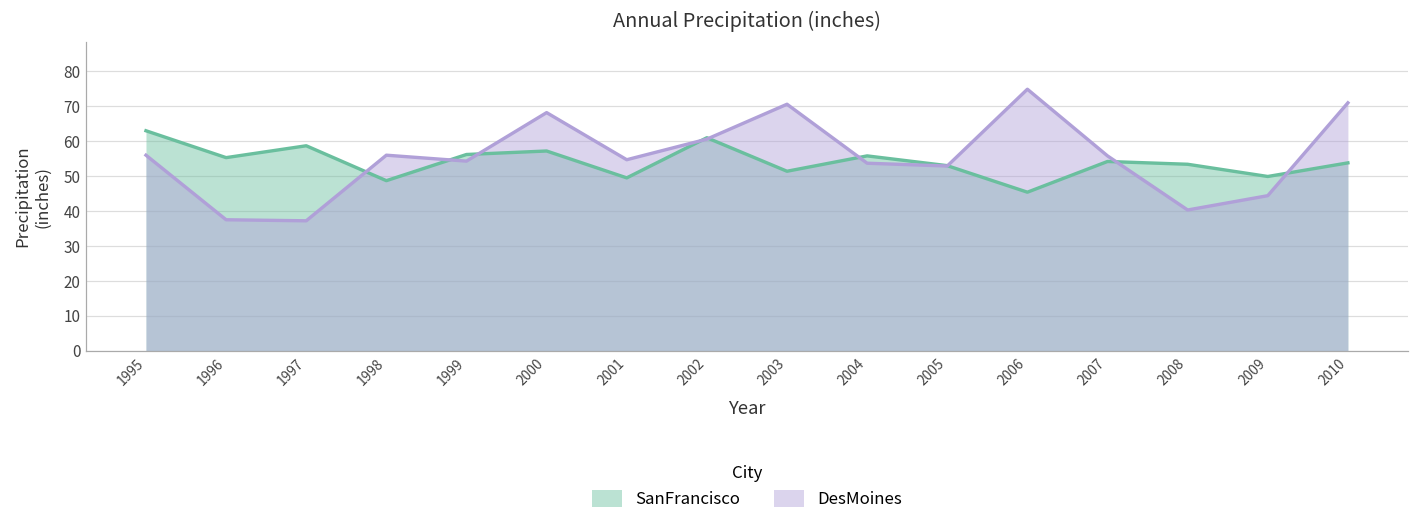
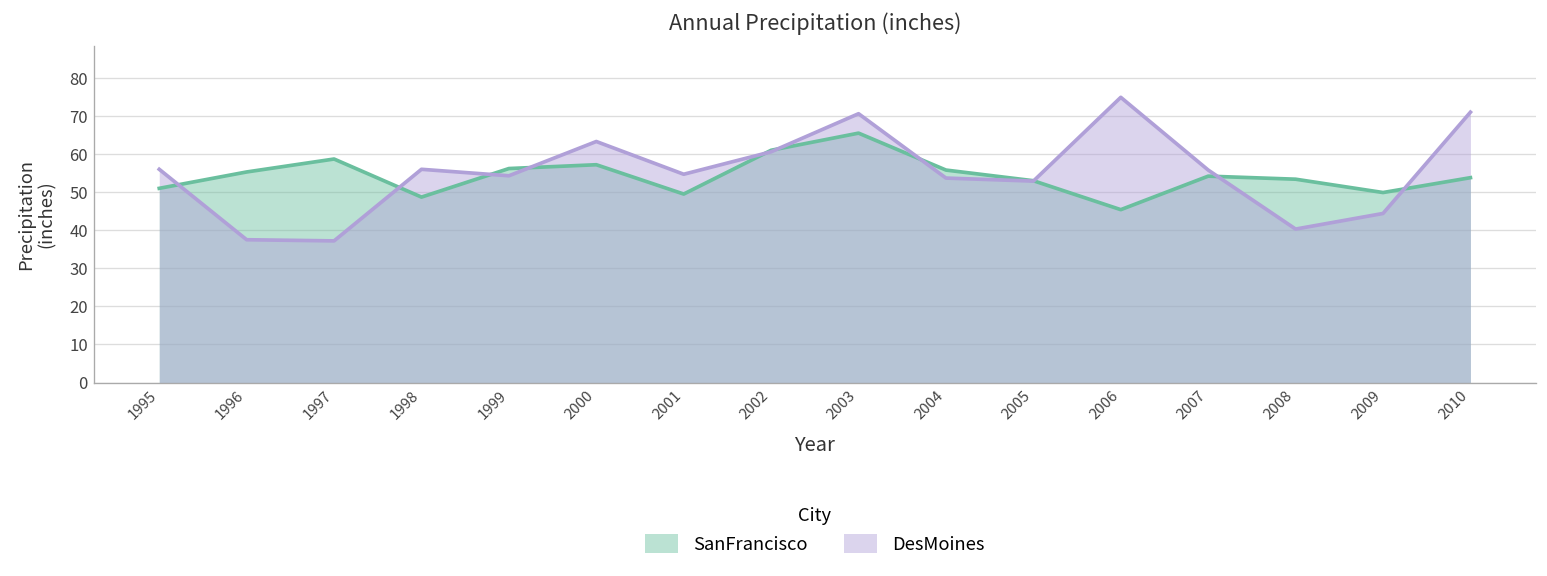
  {
    "SanFrancisco": {
-     "1995": 63,
+     "1995": 51,
      "1996": 55,
      "1997": 59,
      "1998": 49,
      "1999": 56,
      "2000": 57,
      "2001": 50,
-     "2003": 51,
+     "2003": 66,
      "2004": 56,
      "2006": 45,
      "2007": 54,
      "2008": 53,
      "2009": 50,
      "2010": 54
    },
    "DesMoines": {
      "1995": 56,
      "1996": 38,
      "1997": 37,
      "1998": 56,
      "1999": 54,
-     "2000": 68,
+     "2000": 63,
      "2001": 55,
      "2003": 71,
      "2004": 54,
      "2006": 75,
      "2007": 56,
      "2008": 40,
      "2009": 44,
      "2010": 71
    }
  }
